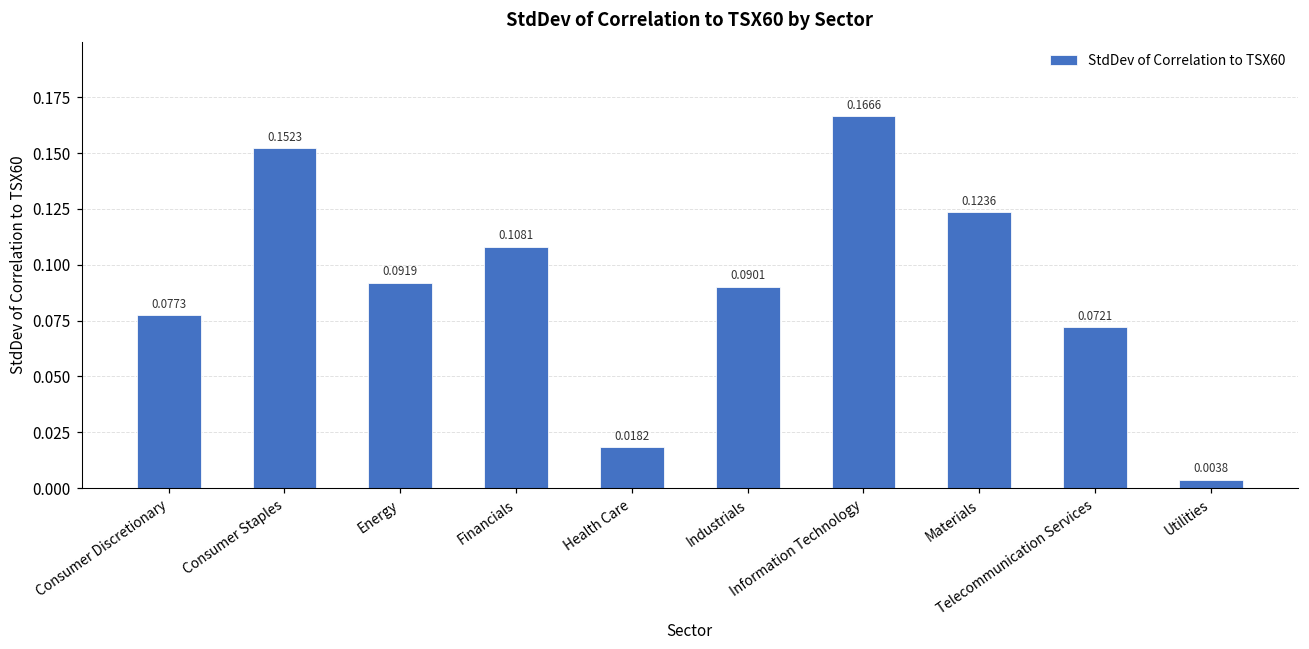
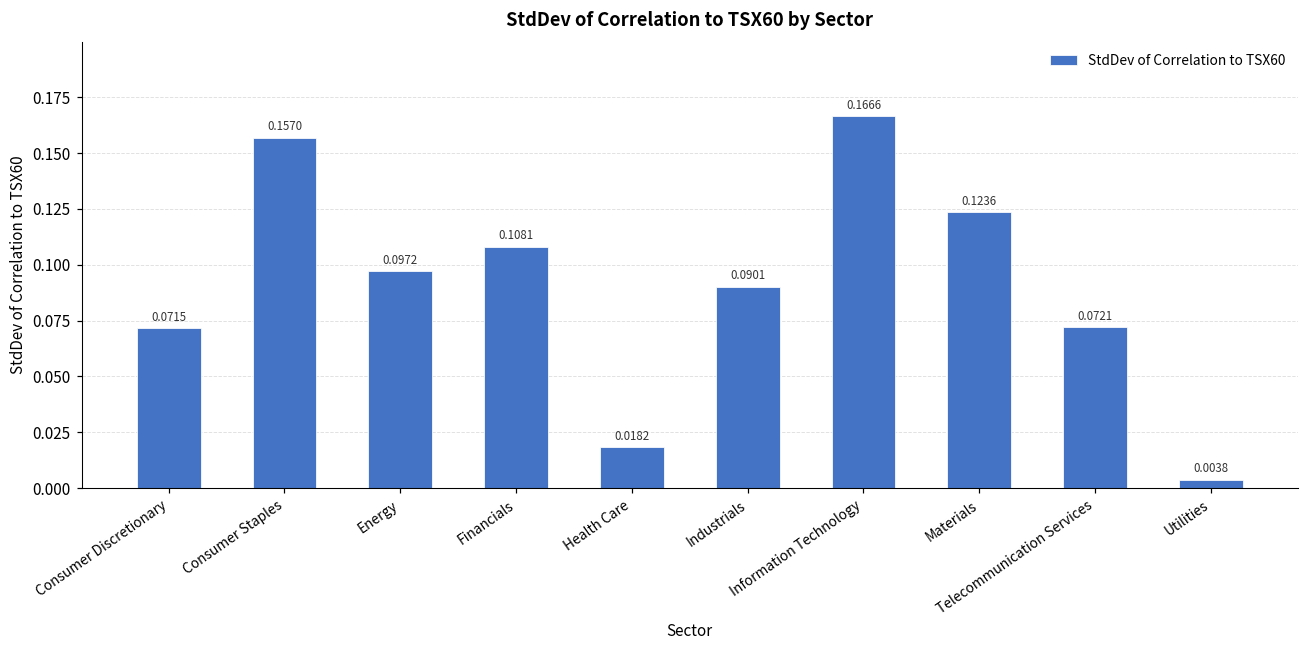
  {
-   "Consumer Discretionary": 0.0773,
-   "Consumer Staples": 0.1523,
-   "Energy": 0.0919,
+   "Consumer Discretionary": 0.0715,
+   "Consumer Staples": 0.1570,
+   "Energy": 0.0972,
    "Financials": 0.1081,
    "Health Care": 0.0182,
    "Industrials": 0.0901,
    "Information Technology": 0.1666,
    "Materials": 0.1236,
    "Telecommunication Services": 0.0721,
    "Utilities": 0.0038
  }
